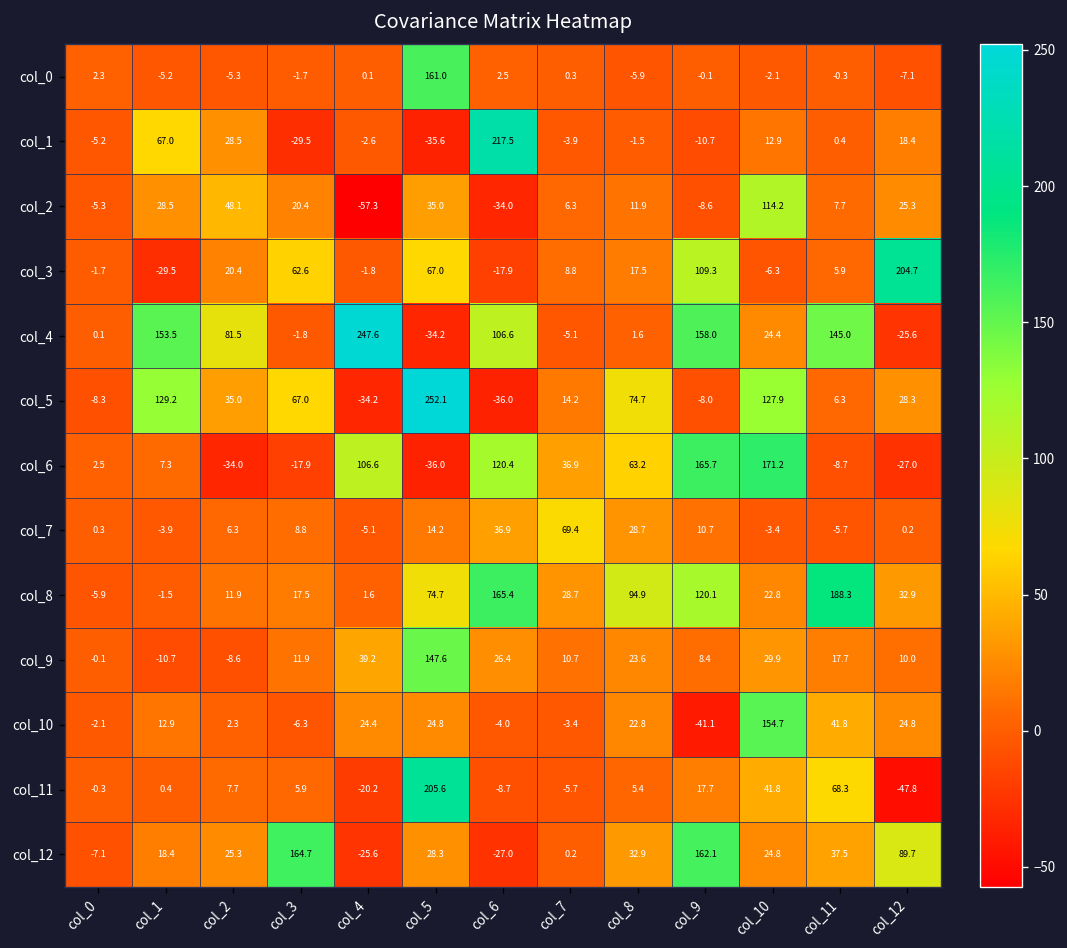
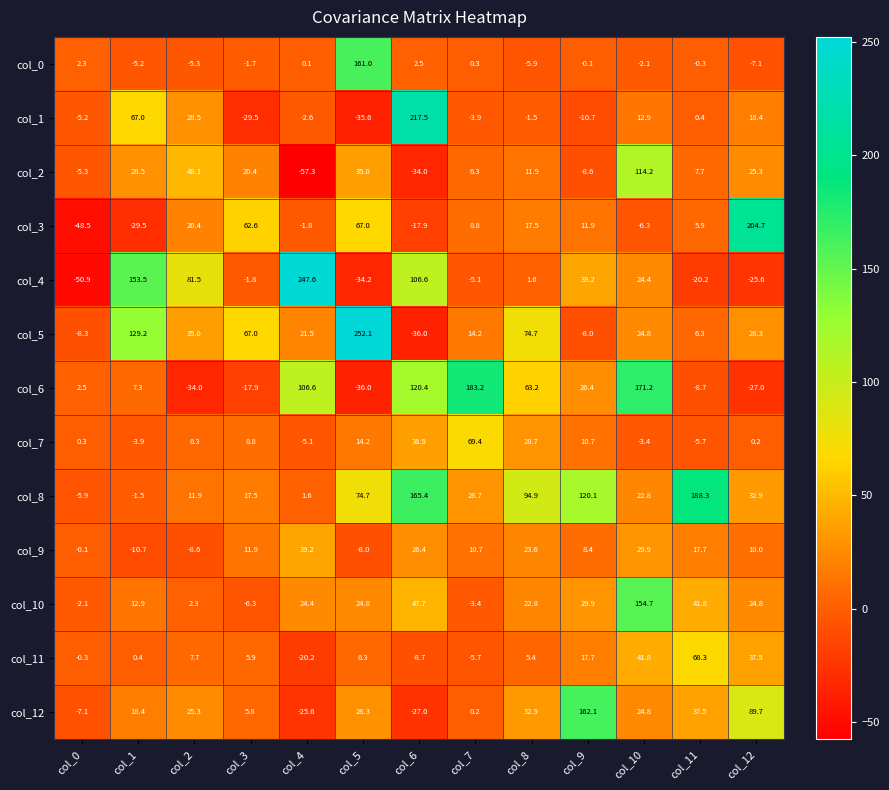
  {
    "col_0": {
      "col_0": 2.3,
      "col_1": -5.2,
      "col_2": -5.3,
      "col_3": -1.7,
      "col_4": 0.1,
      "col_5": 161.0,
      "col_6": 2.5,
      "col_7": 0.3,
      "col_8": -5.9,
      "col_9": -0.1,
      "col_10": -2.1,
      "col_11": -0.3,
      "col_12": -7.1
    },
    "col_1": {
      "col_0": -5.2,
      "col_1": 67.0,
      "col_2": 28.5,
      "col_3": -29.5,
      "col_4": -2.6,
      "col_5": -35.6,
      "col_6": 217.5,
      "col_7": -3.9,
      "col_8": -1.5,
      "col_9": -10.7,
      "col_10": 12.9,
      "col_11": 0.4,
      "col_12": 18.4
    },
    "col_2": {
      "col_0": -5.3,
      "col_1": 28.5,
      "col_2": 48.1,
      "col_3": 20.4,
      "col_4": -57.3,
      "col_5": 35.0,
      "col_6": -34.0,
      "col_7": 6.3,
      "col_8": 11.9,
      "col_9": -8.6,
      "col_10": 114.2,
      "col_11": 7.7,
      "col_12": 25.3
    },
    "col_3": {
-     "col_0": -1.7,
+     "col_0": -48.5,
      "col_1": -29.5,
      "col_2": 20.4,
      "col_3": 62.6,
      "col_4": -1.8,
      "col_5": 67.0,
      "col_6": -17.9,
      "col_7": 8.8,
      "col_8": 17.5,
-     "col_9": 109.3,
+     "col_9": 11.9,
      "col_10": -6.3,
      "col_11": 5.9,
      "col_12": 204.7
    },
    "col_4": {
-     "col_0": 0.1,
+     "col_0": -50.9,
      "col_1": 153.5,
      "col_2": 81.5,
      "col_3": -1.8,
      "col_4": 247.6,
      "col_5": -34.2,
      "col_6": 106.6,
      "col_7": -5.1,
      "col_8": 1.6,
-     "col_9": 158.0,
+     "col_9": 39.2,
      "col_10": 24.4,
-     "col_11": 145.0,
+     "col_11": -20.2,
      "col_12": -25.6
    },
    "col_5": {
      "col_0": -8.3,
      "col_1": 129.2,
      "col_2": 35.0,
      "col_3": 67.0,
-     "col_4": -34.2,
+     "col_4": 21.5,
      "col_5": 252.1,
      "col_6": -36.0,
      "col_7": 14.2,
      "col_8": 74.7,
      "col_9": -8.0,
-     "col_10": 127.9,
+     "col_10": 24.8,
      "col_11": 6.3,
      "col_12": 28.3
    },
    "col_6": {
      "col_0": 2.5,
      "col_1": 7.3,
      "col_2": -34.0,
      "col_3": -17.9,
      "col_4": 106.6,
      "col_5": -36.0,
      "col_6": 120.4,
-     "col_7": 36.9,
+     "col_7": 183.2,
      "col_8": 63.2,
-     "col_9": 165.7,
+     "col_9": 26.4,
      "col_10": 171.2,
      "col_11": -8.7,
      "col_12": -27.0
    },
    "col_7": {
      "col_0": 0.3,
      "col_1": -3.9,
      "col_2": 6.3,
      "col_3": 8.8,
      "col_4": -5.1,
      "col_5": 14.2,
      "col_6": 36.9,
      "col_7": 69.4,
      "col_8": 28.7,
      "col_9": 10.7,
      "col_10": -3.4,
      "col_11": -5.7,
      "col_12": 0.2
    },
    "col_8": {
      "col_0": -5.9,
      "col_1": -1.5,
      "col_2": 11.9,
      "col_3": 17.5,
      "col_4": 1.6,
      "col_5": 74.7,
      "col_6": 165.4,
      "col_7": 28.7,
      "col_8": 94.9,
      "col_9": 120.1,
      "col_10": 22.8,
      "col_11": 188.3,
      "col_12": 32.9
    },
    "col_9": {
      "col_0": -0.1,
      "col_1": -10.7,
      "col_2": -8.6,
      "col_3": 11.9,
      "col_4": 39.2,
-     "col_5": 147.6,
+     "col_5": -8.0,
      "col_6": 26.4,
      "col_7": 10.7,
      "col_8": 23.6,
      "col_9": 8.4,
      "col_10": 29.9,
      "col_11": 17.7,
      "col_12": 10.0
    },
    "col_10": {
      "col_0": -2.1,
      "col_1": 12.9,
      "col_2": 2.3,
      "col_3": -6.3,
      "col_4": 24.4,
      "col_5": 24.8,
-     "col_6": -4.0,
+     "col_6": 47.7,
      "col_7": -3.4,
      "col_8": 22.8,
-     "col_9": -41.1,
+     "col_9": 29.9,
      "col_10": 154.7,
      "col_11": 41.8,
      "col_12": 24.8
    },
    "col_11": {
      "col_0": -0.3,
      "col_1": 0.4,
      "col_2": 7.7,
      "col_3": 5.9,
      "col_4": -20.2,
-     "col_5": 205.6,
+     "col_5": 6.3,
      "col_6": -8.7,
      "col_7": -5.7,
      "col_8": 5.4,
      "col_9": 17.7,
      "col_10": 41.8,
      "col_11": 68.3,
-     "col_12": -47.8
+     "col_12": 37.5
    },
    "col_12": {
      "col_0": -7.1,
      "col_1": 18.4,
      "col_2": 25.3,
-     "col_3": 164.7,
+     "col_3": 5.8,
      "col_4": -25.6,
      "col_5": 28.3,
      "col_6": -27.0,
      "col_7": 0.2,
      "col_8": 32.9,
      "col_9": 162.1,
      "col_10": 24.8,
      "col_11": 37.5,
      "col_12": 89.7
    }
  }
